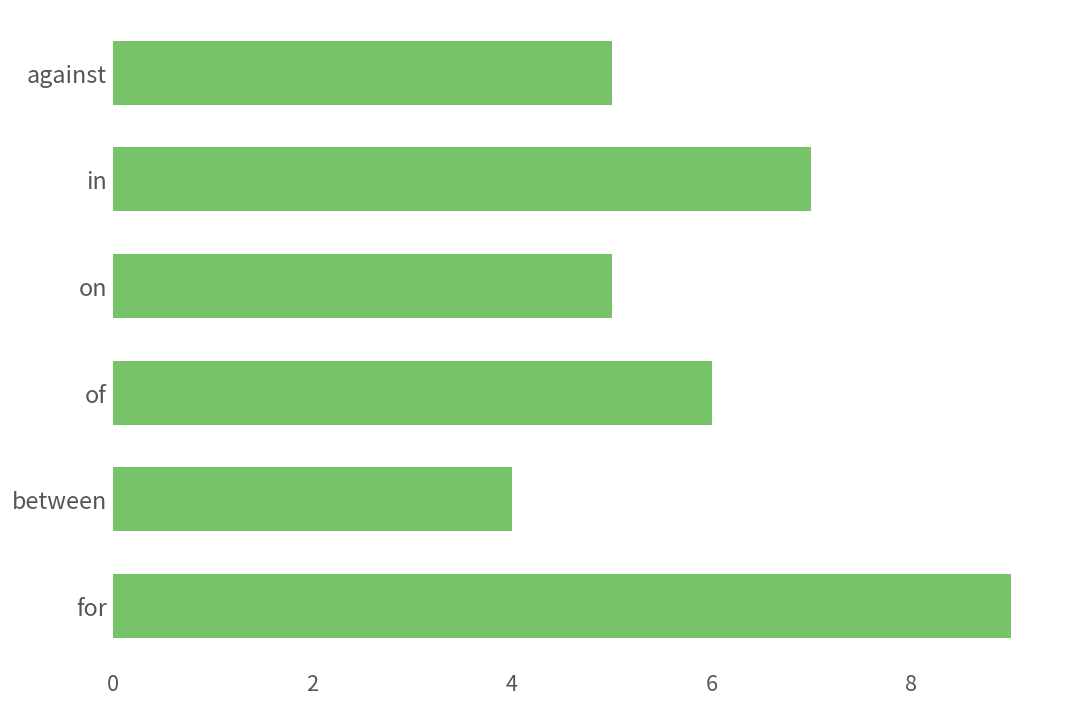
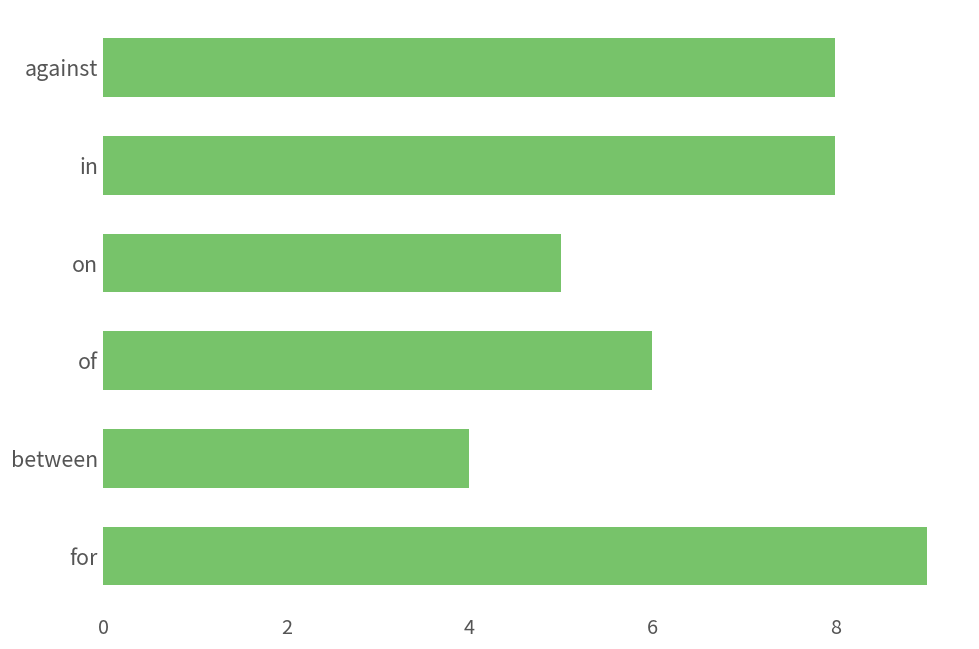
  {
-   "against": 5,
-   "in": 7,
+   "against": 8,
+   "in": 8,
    "on": 5,
    "of": 6,
    "between": 4,
    "for": 9
  }
